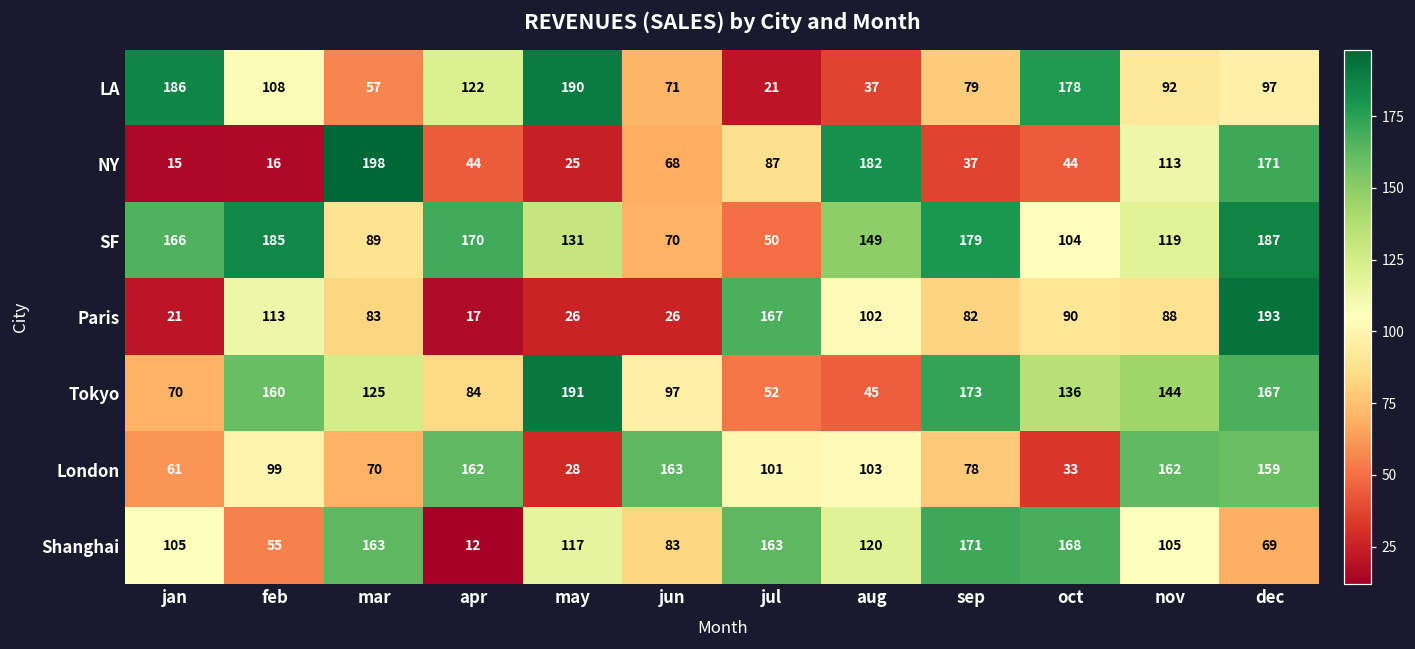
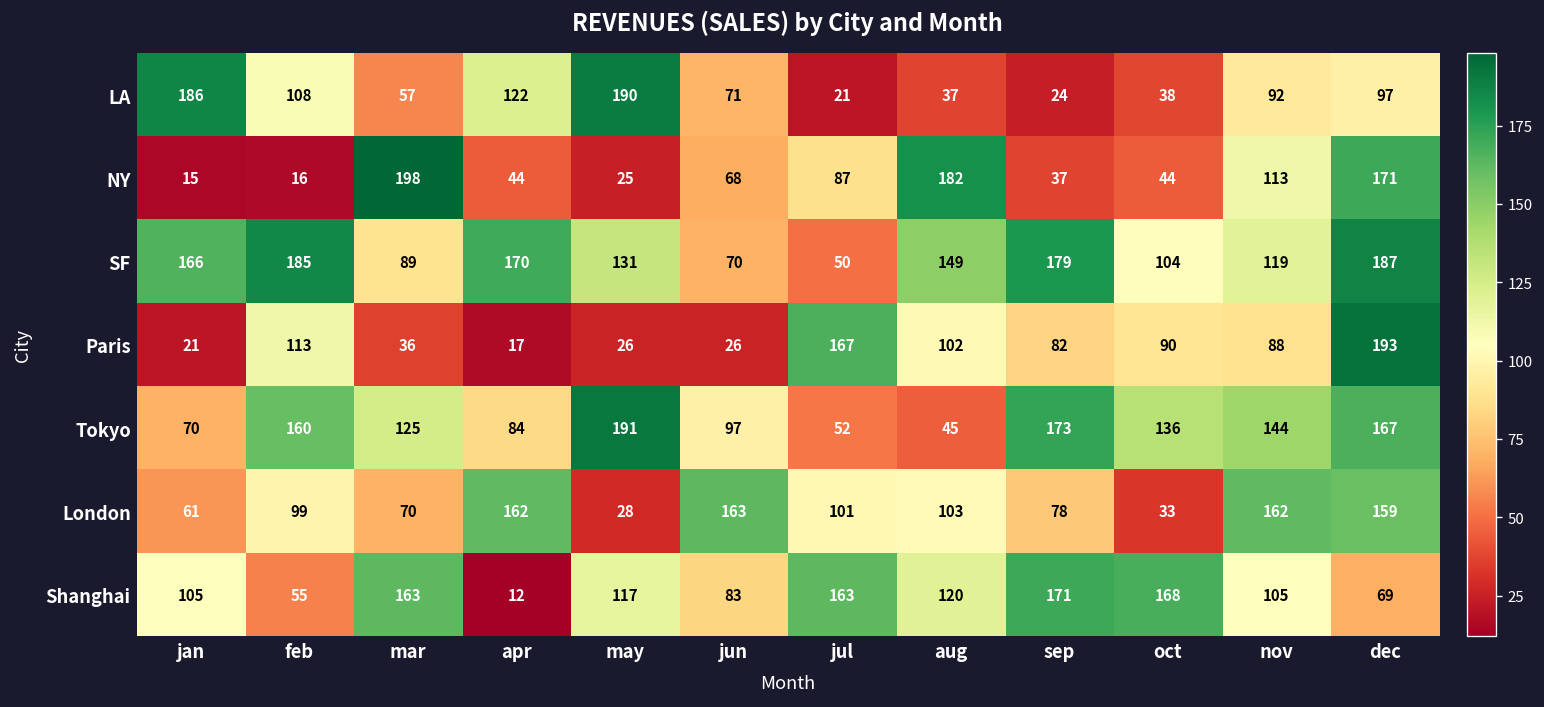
  {
    "LA": {
      "jan": 186,
      "feb": 108,
      "mar": 57,
      "apr": 122,
      "may": 190,
      "jun": 71,
      "jul": 21,
      "aug": 37,
-     "sep": 79,
-     "oct": 178,
+     "sep": 24,
+     "oct": 38,
      "nov": 92,
      "dec": 97
    },
    "NY": {
      "jan": 15,
      "feb": 16,
      "mar": 198,
      "apr": 44,
      "may": 25,
      "jun": 68,
      "jul": 87,
      "aug": 182,
      "sep": 37,
      "oct": 44,
      "nov": 113,
      "dec": 171
    },
    "SF": {
      "jan": 166,
      "feb": 185,
      "mar": 89,
      "apr": 170,
      "may": 131,
      "jun": 70,
      "jul": 50,
      "aug": 149,
      "sep": 179,
      "oct": 104,
      "nov": 119,
      "dec": 187
    },
    "Paris": {
      "jan": 21,
      "feb": 113,
-     "mar": 83,
+     "mar": 36,
      "apr": 17,
      "may": 26,
      "jun": 26,
      "jul": 167,
      "aug": 102,
      "sep": 82,
      "oct": 90,
      "nov": 88,
      "dec": 193
    },
    "Tokyo": {
      "jan": 70,
      "feb": 160,
      "mar": 125,
      "apr": 84,
      "may": 191,
      "jun": 97,
      "jul": 52,
      "aug": 45,
      "sep": 173,
      "oct": 136,
      "nov": 144,
      "dec": 167
    },
    "London": {
      "jan": 61,
      "feb": 99,
      "mar": 70,
      "apr": 162,
      "may": 28,
      "jun": 163,
      "jul": 101,
      "aug": 103,
      "sep": 78,
      "oct": 33,
      "nov": 162,
      "dec": 159
    },
    "Shanghai": {
      "jan": 105,
      "feb": 55,
      "mar": 163,
      "apr": 12,
      "may": 117,
      "jun": 83,
      "jul": 163,
      "aug": 120,
      "sep": 171,
      "oct": 168,
      "nov": 105,
      "dec": 69
    }
  }
